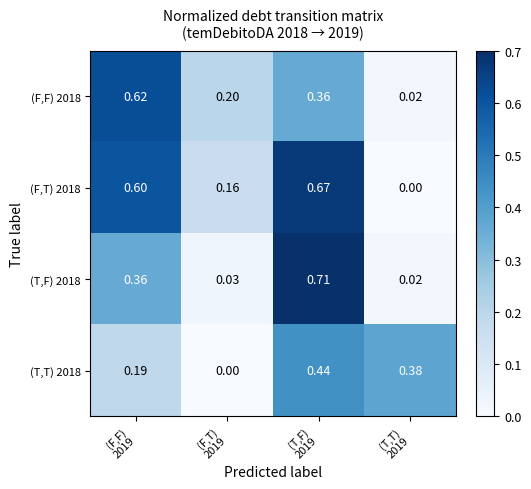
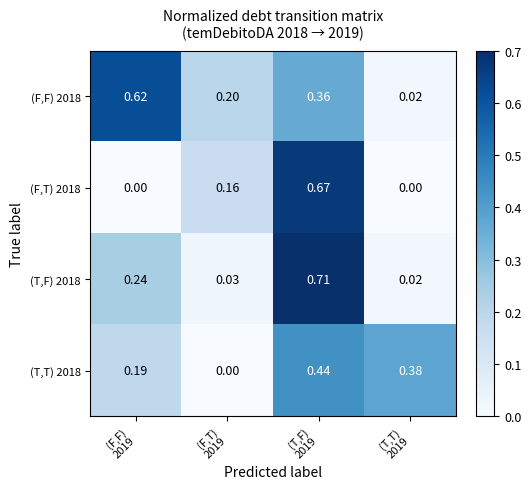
  {
    "(F,F) 2018": {
      "(F,F) 2019": 0.62,
      "(F,T) 2019": 0.20,
      "(T,F) 2019": 0.36,
      "(T,T) 2019": 0.02
    },
    "(F,T) 2018": {
-     "(F,F) 2019": 0.60,
+     "(F,F) 2019": 0.00,
      "(F,T) 2019": 0.16,
      "(T,F) 2019": 0.67,
      "(T,T) 2019": 0.00
    },
    "(T,F) 2018": {
-     "(F,F) 2019": 0.36,
+     "(F,F) 2019": 0.24,
      "(F,T) 2019": 0.03,
      "(T,F) 2019": 0.71,
      "(T,T) 2019": 0.02
    },
    "(T,T) 2018": {
      "(F,F) 2019": 0.19,
      "(F,T) 2019": 0.00,
      "(T,F) 2019": 0.44,
      "(T,T) 2019": 0.38
    }
  }
